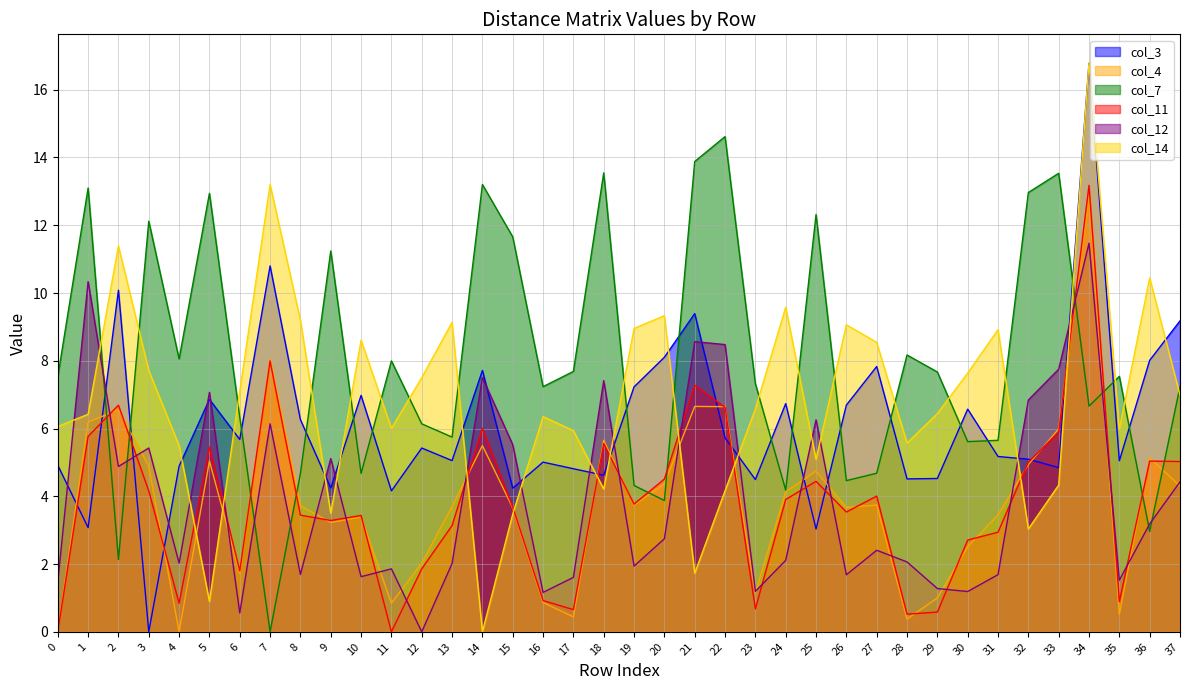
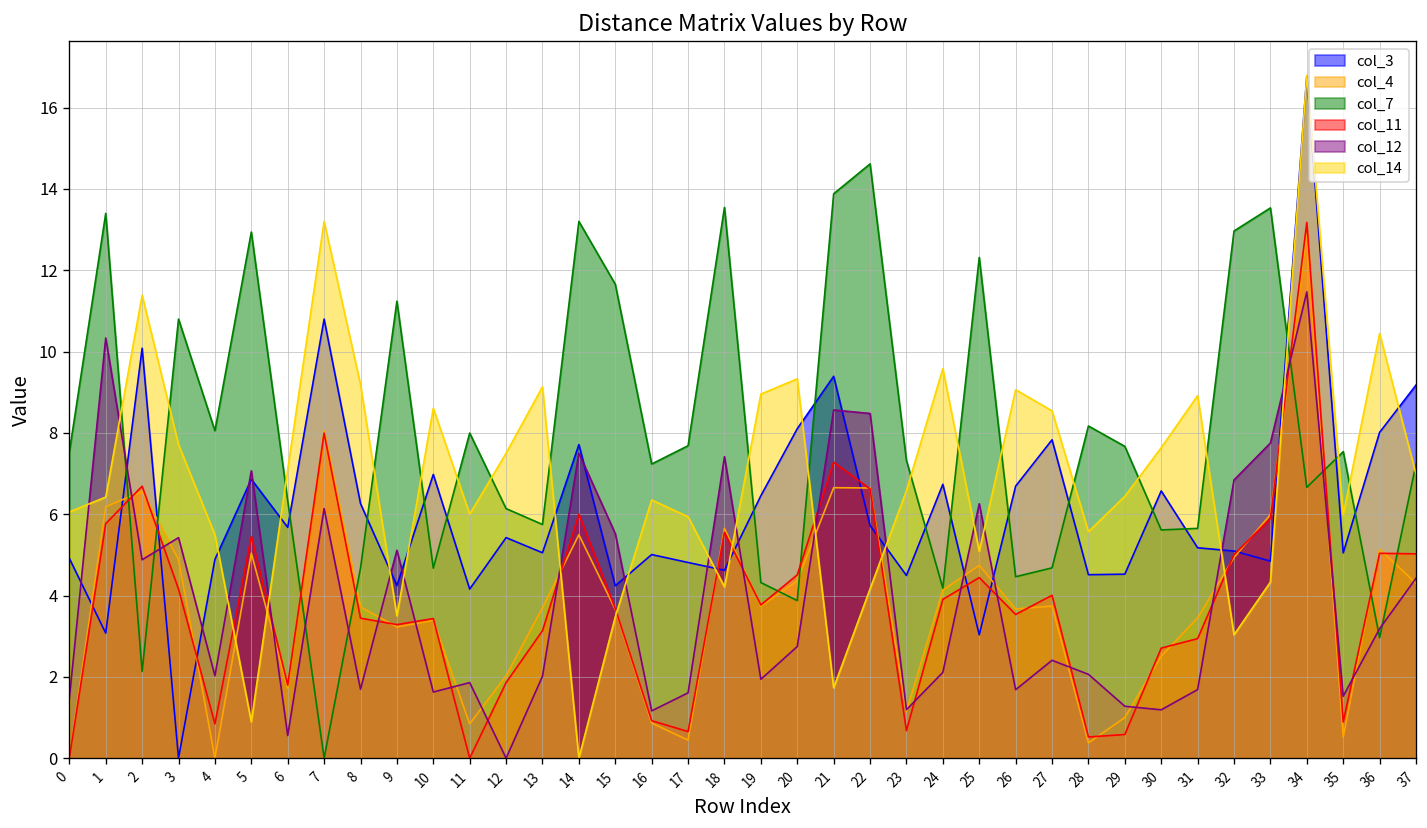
  {
    "col_3": {
      "0": 4.9,
      "1": 3.1,
      "2": 10.1,
      "3": 0.0,
      "4": 4.9,
      "5": 6.9,
      "6": 5.7,
      "7": 10.8,
      "8": 6.3,
      "9": 4.2,
      "10": 7.0,
      "11": 4.2,
      "12": 5.4,
      "13": 5.1,
      "14": 7.7,
      "15": 4.2,
      "16": 5.0,
      "17": 4.8,
      "18": 4.6,
-     "19": 7.2,
+     "19": 6.5,
      "20": 8.1,
      "21": 9.4,
      "22": 5.7,
      "23": 4.5,
      "24": 6.7,
      "25": 3.0,
      "26": 6.7,
      "27": 7.8,
      "28": 4.5,
      "29": 4.5,
      "30": 6.6,
      "31": 5.2,
      "32": 5.1,
      "33": 4.8,
      "35": 5.0,
      "36": 8.0,
      "37": 9.2
    },
    "col_7": {
      "0": 7.5,
-     "1": 13.1,
+     "1": 13.4,
      "2": 2.1,
-     "3": 12.1,
+     "3": 10.8,
      "4": 8.1,
      "5": 12.9,
      "6": 6.3,
      "7": 0.0,
      "8": 4.7,
      "9": 11.2,
      "10": 4.7,
      "11": 8.0,
      "12": 6.1,
      "13": 5.7,
      "14": 13.2,
      "15": 11.7,
      "16": 7.2,
      "17": 7.7,
      "18": 13.5,
      "19": 4.3,
      "20": 3.9,
      "21": 13.9,
      "22": 14.6,
      "23": 7.3,
      "25": 12.3,
      "26": 4.5,
      "27": 4.7,
      "28": 8.2,
      "29": 7.7,
      "30": 5.6,
      "31": 5.7,
      "32": 13.0,
      "33": 13.5,
      "34": 6.7,
      "35": 7.5,
      "36": 3.0,
      "37": 7.2
    },
    "col_11": {
      "1": 5.8,
      "2": 6.7,
      "3": 4.2,
      "4": 0.8,
      "5": 5.5,
      "8": 3.4,
      "11": 0.0,
      "12": 1.9,
      "13": 3.1,
      "14": 6.0,
      "17": 0.7,
      "18": 5.6,
      "20": 4.5,
      "21": 7.3,
      "23": 0.7,
      "24": 3.9,
      "25": 4.4,
      "26": 3.5,
      "27": 4.0,
      "28": 0.5,
      "29": 0.6,
      "30": 2.7,
      "31": 2.9,
      "33": 5.9,
      "34": 13.2,
      "35": 0.9,
      "36": 5.0,
      "37": 5.0
    },
    "col_12": {
      "0": 1.5,
      "1": 10.3,
      "2": 4.9,
      "3": 5.4,
      "4": 2.0,
      "5": 7.1,
      "6": 0.6,
      "7": 6.1,
      "8": 1.7,
      "9": 5.1,
      "10": 1.6,
      "11": 1.9,
      "12": 0.0,
      "13": 2.0,
      "14": 7.5,
      "15": 5.5,
      "16": 1.2,
      "17": 1.6,
      "18": 7.4,
      "19": 1.9,
      "20": 2.7,
      "21": 8.6,
      "22": 8.5,
      "24": 2.1,
      "25": 6.3,
      "26": 1.7,
      "27": 2.4,
      "28": 2.1,
      "29": 1.3,
      "30": 1.2,
      "31": 1.7,
      "32": 6.8,
      "33": 7.8,
      "34": 11.5,
      "35": 1.5,
      "36": 3.2,
      "37": 4.4
    }
  }
